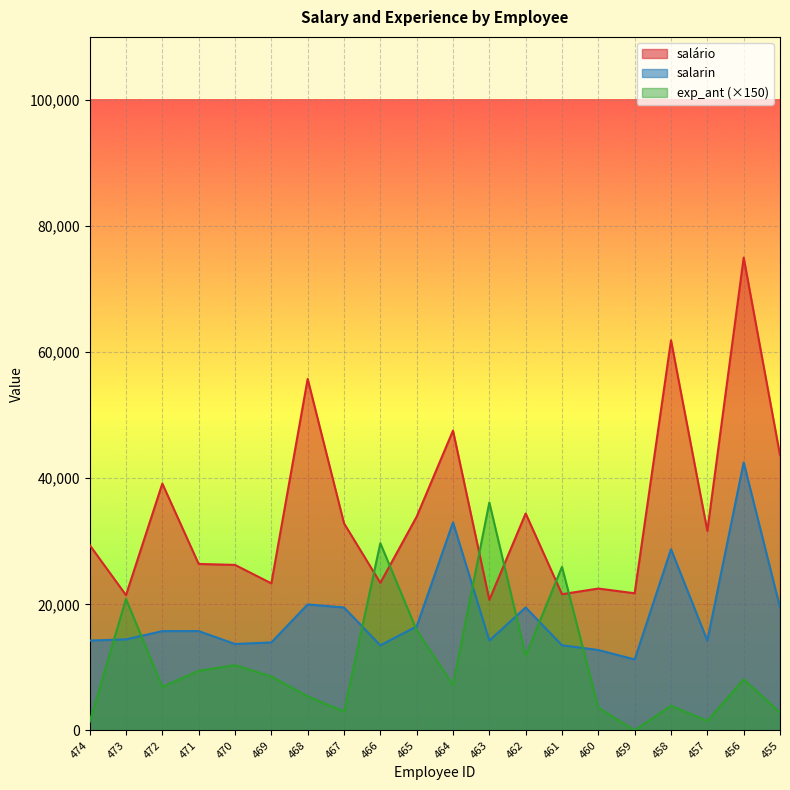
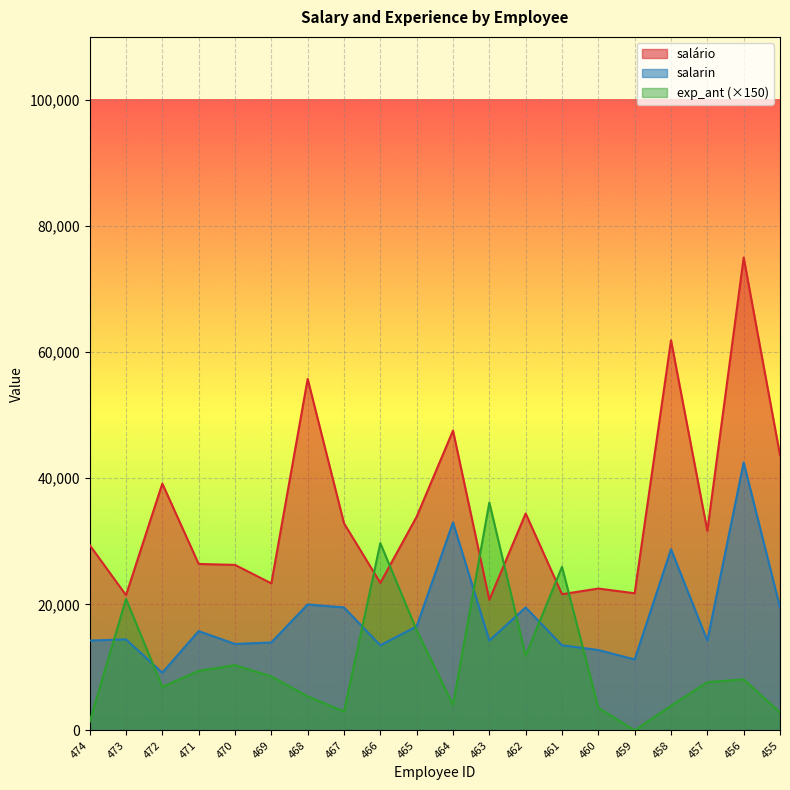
  {
    "salário": {
      "474": "29,000",
      "473": "21,000",
      "472": "39,000",
      "471": "26,000",
      "470": "26,000",
      "469": "23,000",
      "468": "56,000",
      "467": "33,000",
      "466": "23,000",
      "465": "34,000",
      "464": "48,000",
      "463": "21,000",
      "462": "34,000",
      "461": "22,000",
      "460": "23,000",
      "459": "22,000",
      "458": "62,000",
      "457": "32,000",
      "456": "75,000",
      "455": "44,000"
    },
    "salarin": {
      "474": "14,000",
      "473": "14,000",
-     "472": "16,000",
+     "472": "9,000",
      "471": "16,000",
      "470": "14,000",
      "469": "14,000",
      "468": "20,000",
      "467": "20,000",
      "466": "14,000",
      "465": "17,000",
      "464": "33,000",
      "463": "14,000",
      "462": "20,000",
      "461": "14,000",
      "460": "13,000",
      "459": "11,000",
      "458": "29,000",
      "457": "14,000",
      "456": "43,000",
      "455": "20,000"
    },
    "exp_ant (×150)": {
      "474": "1,000",
      "473": "21,000",
      "472": "7,000",
      "471": "9,000",
      "470": "10,000",
      "469": "9,000",
      "468": "5,000",
      "467": "3,000",
      "466": "30,000",
      "465": "16,000",
-     "464": "7,000",
+     "464": "4,000",
      "463": "36,000",
      "462": "12,000",
      "461": "26,000",
      "460": "4,000",
      "459": "0",
      "458": "4,000",
-     "457": "2,000",
+     "457": "8,000",
      "456": "8,000",
      "455": "3,000"
    }
  }
